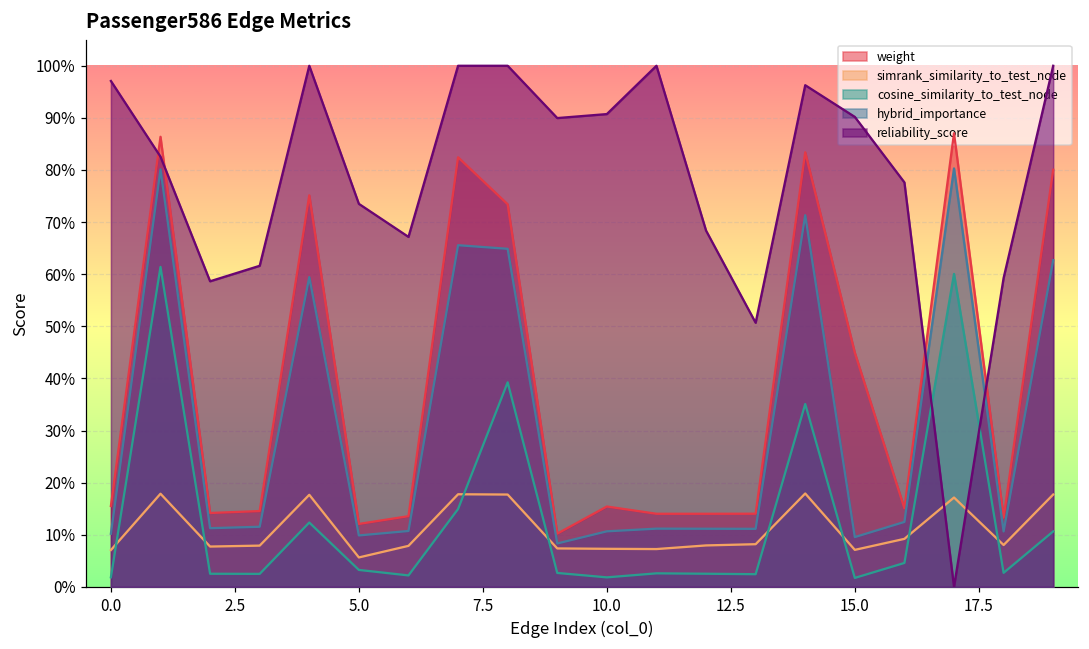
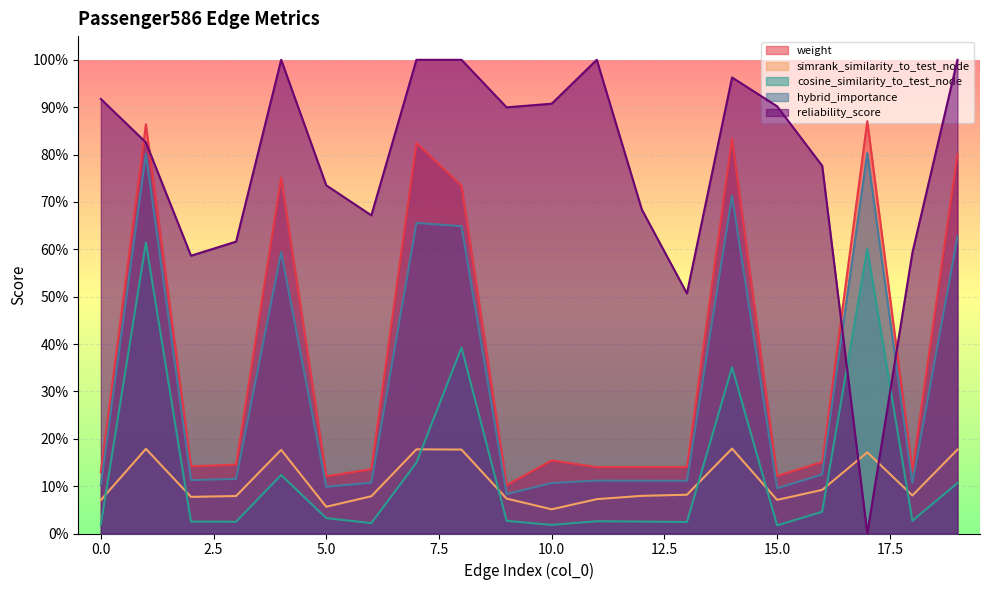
  {
    "weight": {
-     "0.0": "16%",
+     "0.0": "13%",
      "5.0": "12%",
      "10.0": "15%",
-     "15.0": "45%"
+     "15.0": "12%"
    },
    "simrank_similarity_to_test_node": {
      "0.0": "7%",
      "5.0": "6%",
-     "10.0": "7%",
+     "10.0": "5%",
      "15.0": "7%"
    },
    "reliability_score": {
-     "0.0": "97%",
+     "0.0": "92%",
      "5.0": "74%",
      "10.0": "91%"
    }
  }
